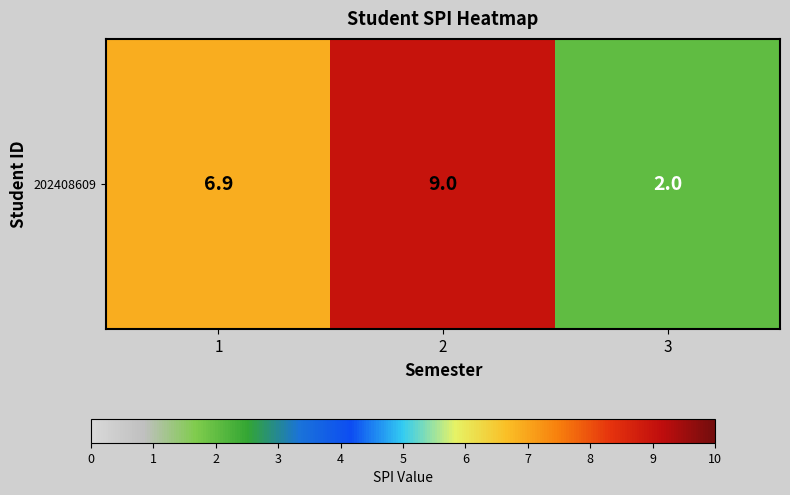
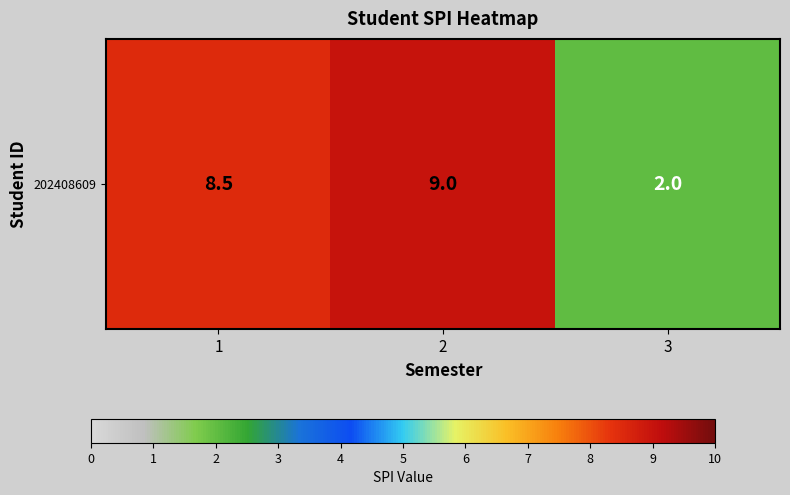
  {
    "202408609": {
-     "1": 6.9,
+     "1": 8.5,
      "2": 9.0,
      "3": 2.0
    }
  }
